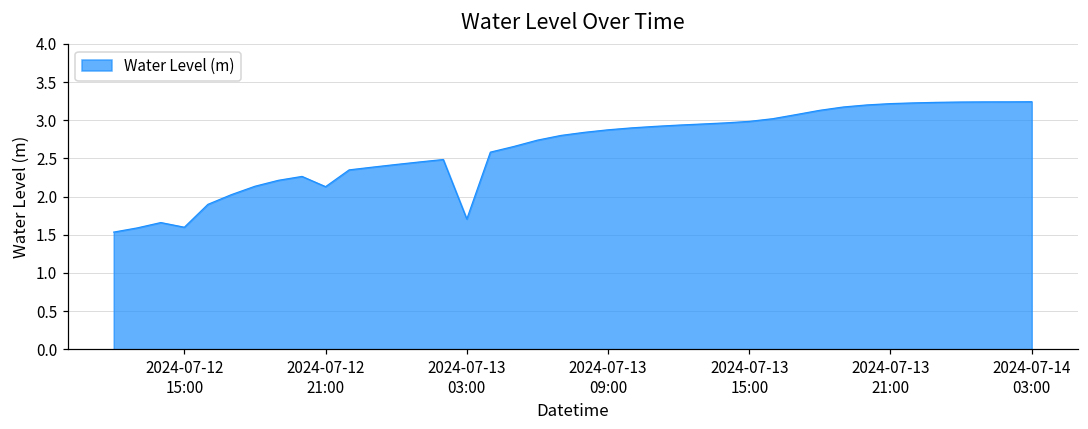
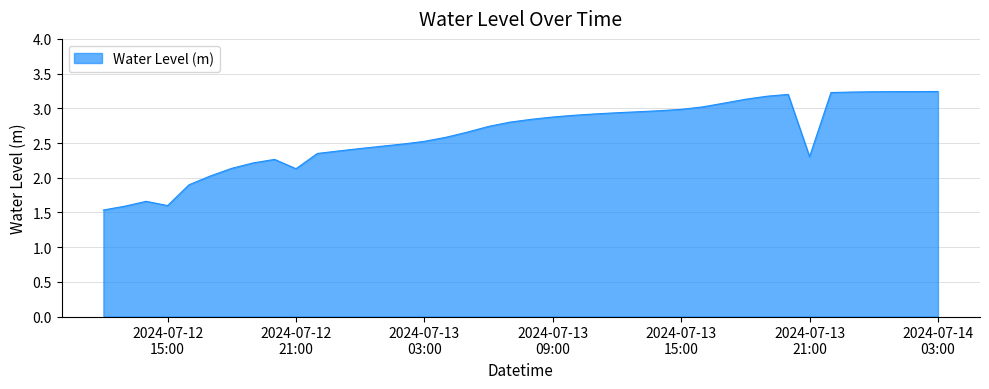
  {
    "2024-07-12 15:00": 1.6,
    "2024-07-12 21:00": 2.1,
-   "2024-07-13 03:00": 1.7,
+   "2024-07-13 03:00": 2.5,
    "2024-07-13 09:00": 2.9,
    "2024-07-13 15:00": 3.0,
-   "2024-07-13 21:00": 3.2,
+   "2024-07-13 21:00": 2.3,
    "2024-07-14 03:00": 3.2
  }
